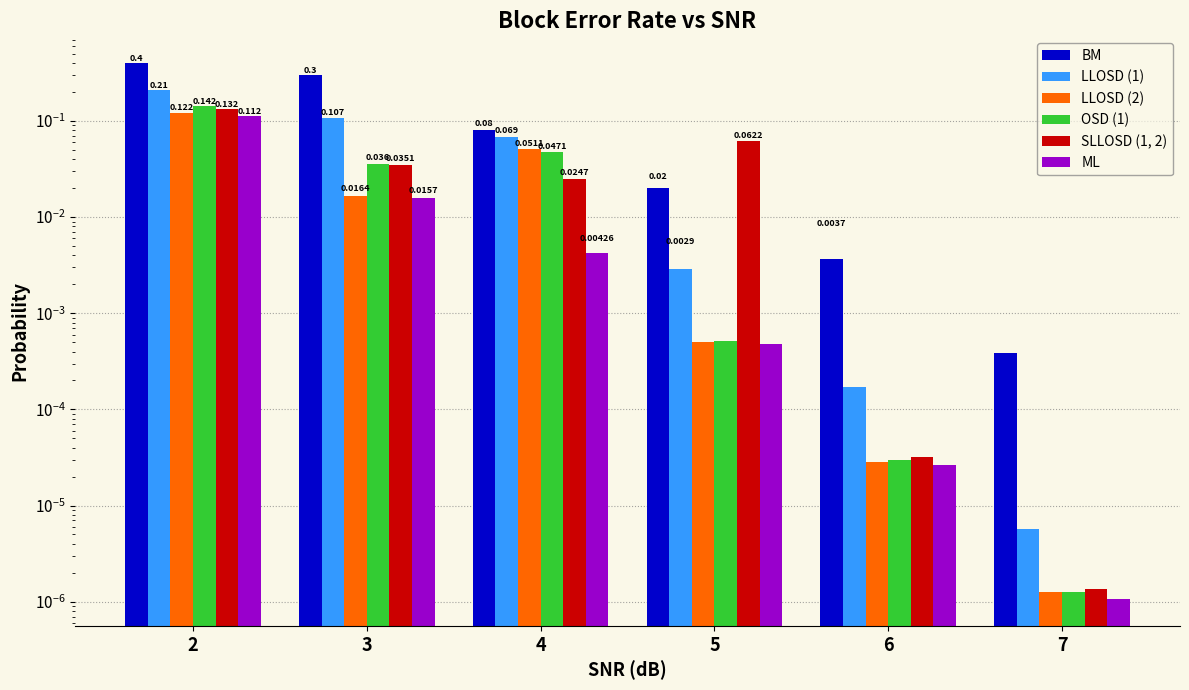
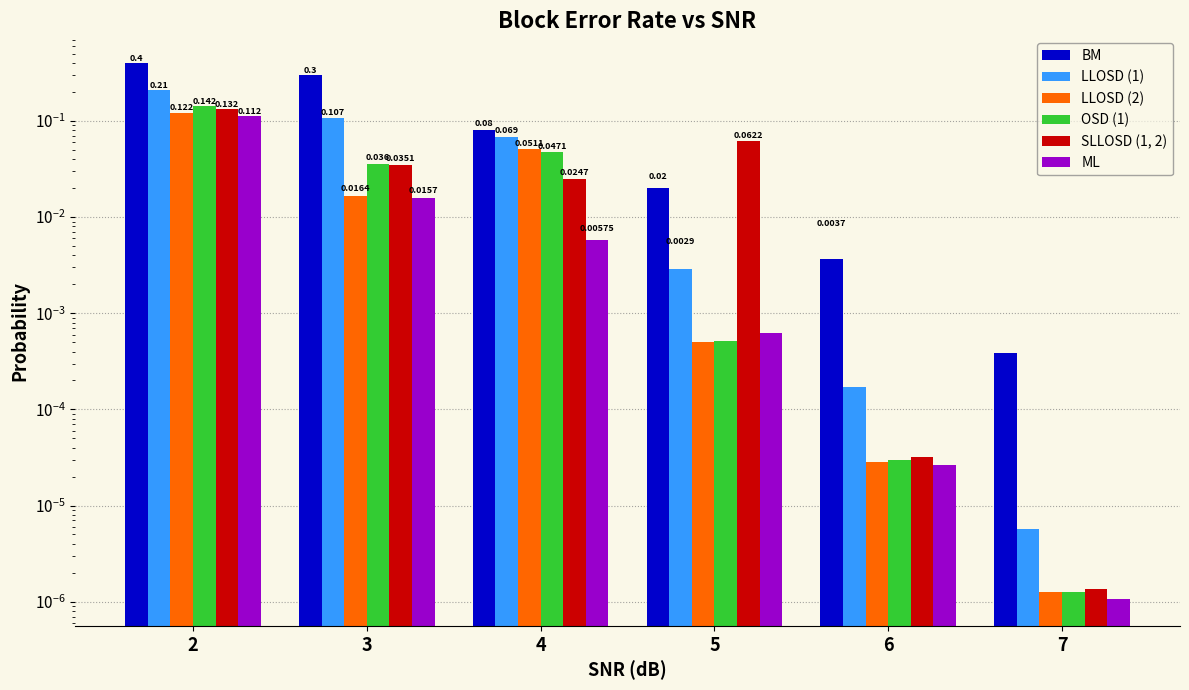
  {
    "BM": {
      "2": 0.4,
      "3": 0.3,
      "4": 0.08,
      "5": 0.02
    },
    "LLOSD (1)": {
      "2": 0.21,
      "3": 0.107,
      "4": 0.069,
      "5": 0.0029
    },
    "LLOSD (2)": {
      "2": 0.122,
      "3": 0.0164
    },
    "OSD (1)": {
      "2": 0.142
    },
    "SLLOSD (1, 2)": {
      "2": 0.132,
      "3": 0.0351,
      "4": 0.0247,
      "5": 0.0622
    },
    "ML": {
      "2": 0.112,
      "3": 0.0157,
-     "4": 0.00426,
-     "5": 0.0005
+     "4": 0.00575,
+     "5": 0.0006
    }
  }
